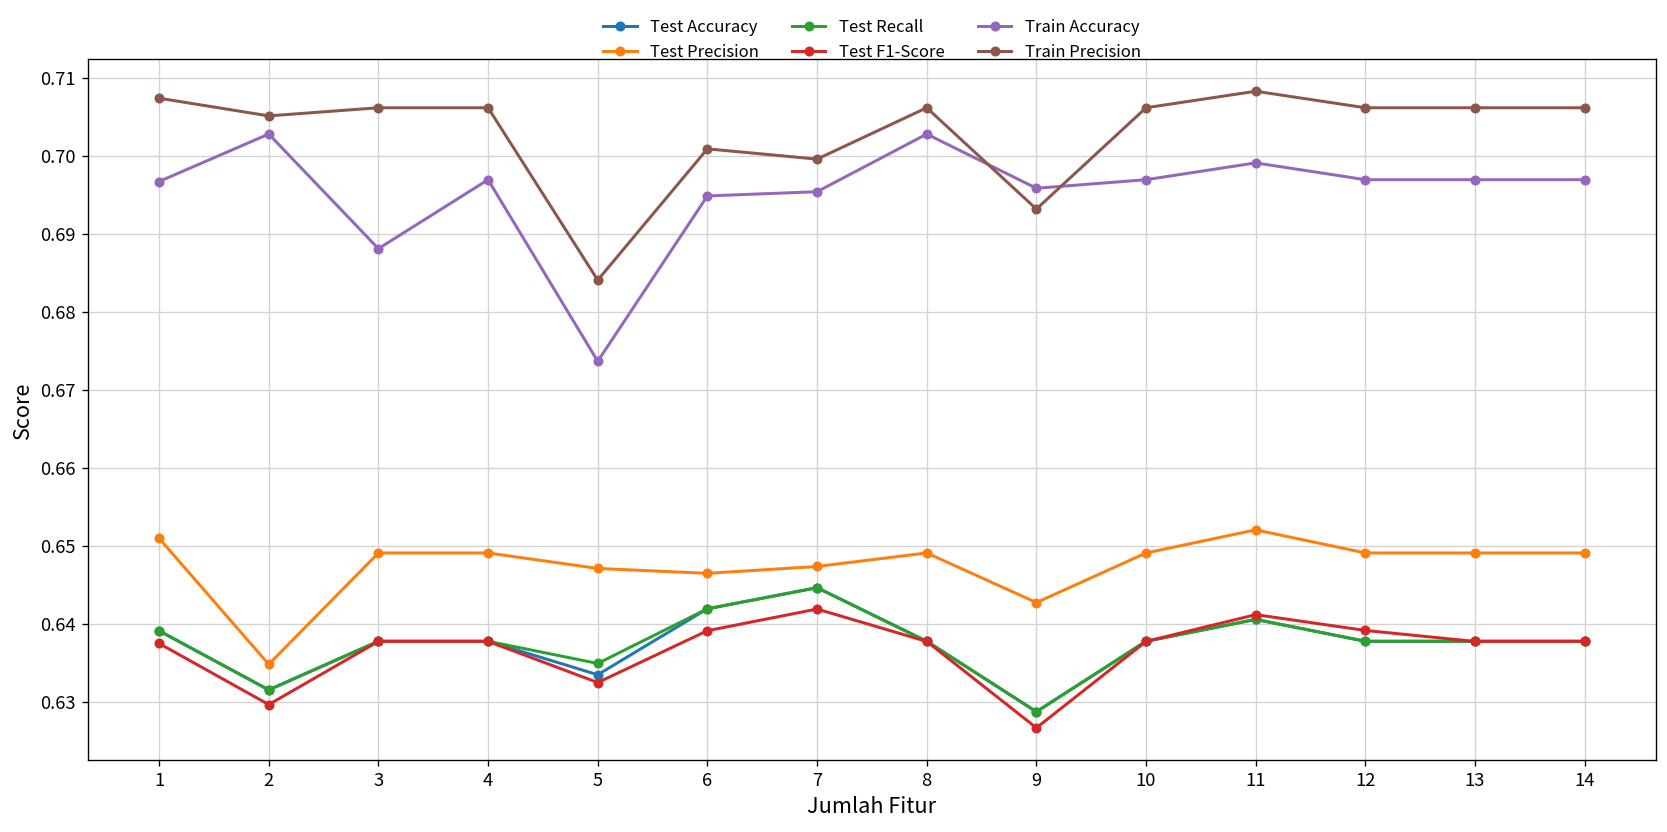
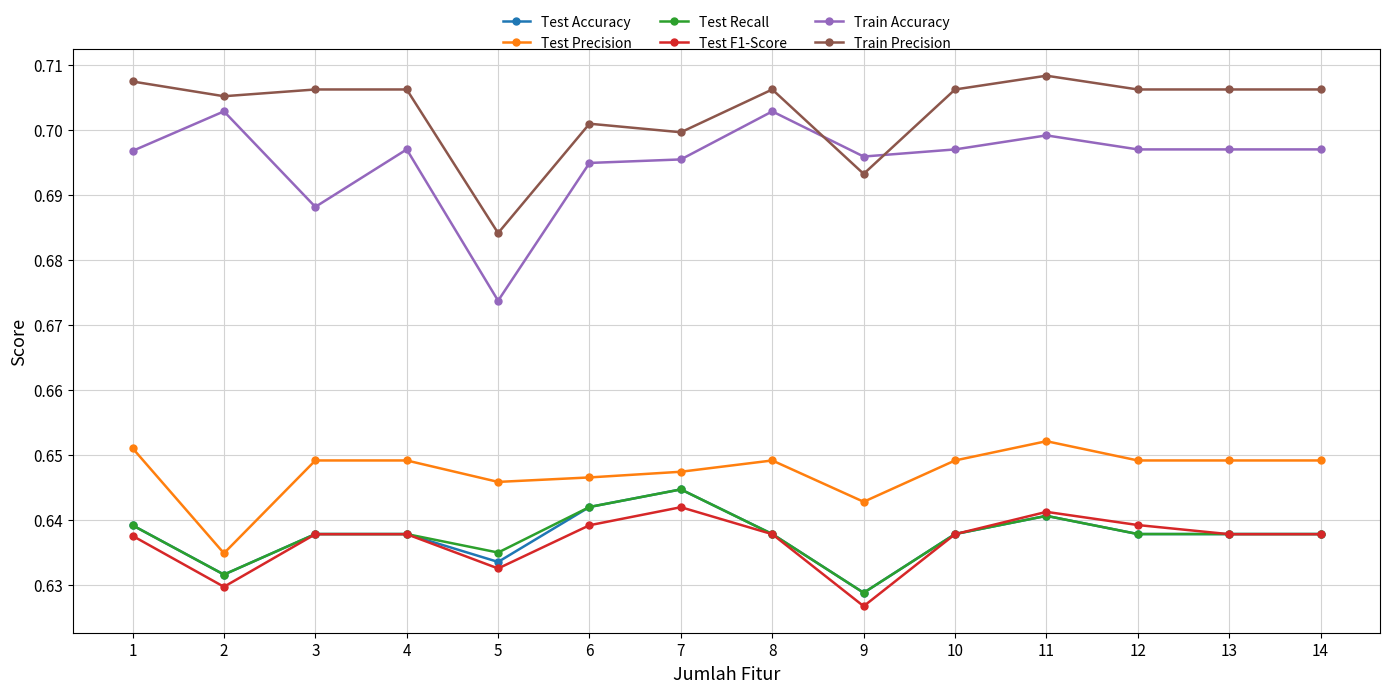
  {
    "Test Accuracy": {
      "5": 0.633
    },
    "Test Precision": {
      "1": 0.651,
      "2": 0.635,
      "3": 0.649,
      "4": 0.649,
-     "5": 0.647,
+     "5": 0.646,
      "6": 0.646,
      "7": 0.647,
      "8": 0.649,
      "9": 0.643,
      "10": 0.649,
      "11": 0.652,
      "12": 0.649,
      "13": 0.649,
      "14": 0.649
    },
    "Test Recall": {
      "5": 0.635
    },
    "Test F1-Score": {
      "1": 0.637,
      "2": 0.630,
      "5": 0.632,
      "6": 0.639,
      "7": 0.642,
      "9": 0.627,
      "11": 0.641,
      "12": 0.639
    },
    "Train Accuracy": {
      "1": 0.697,
      "2": 0.703,
      "3": 0.688,
      "4": 0.697,
      "5": 0.674,
      "6": 0.695,
      "7": 0.695,
      "8": 0.703,
      "9": 0.696,
      "10": 0.697,
      "11": 0.699,
      "12": 0.697,
      "13": 0.697,
      "14": 0.697
    },
    "Train Precision": {
      "1": 0.707,
      "2": 0.705,
      "3": 0.706,
      "4": 0.706,
      "5": 0.684,
      "6": 0.701,
      "7": 0.700,
      "8": 0.706,
      "9": 0.693,
      "10": 0.706,
      "11": 0.708,
      "12": 0.706,
      "13": 0.706,
      "14": 0.706
    }
  }
